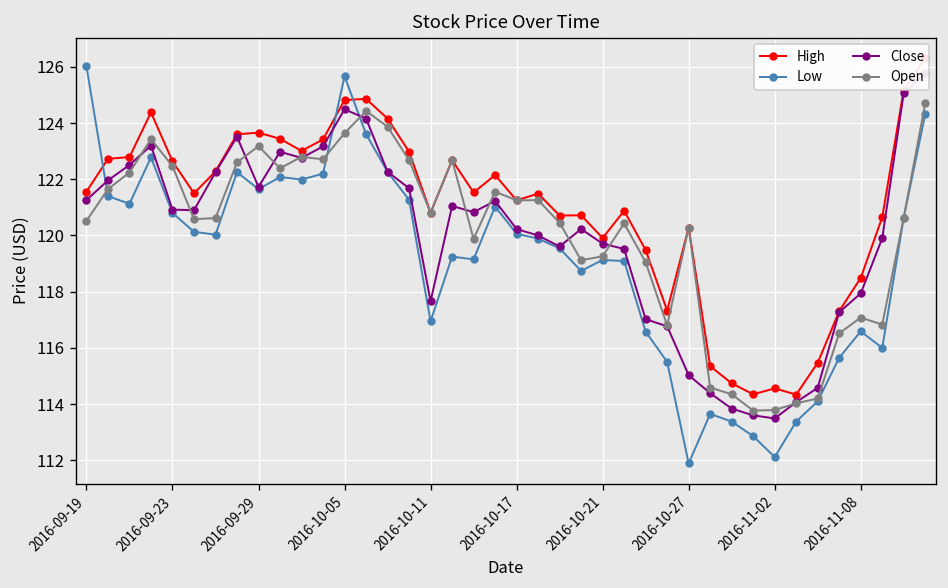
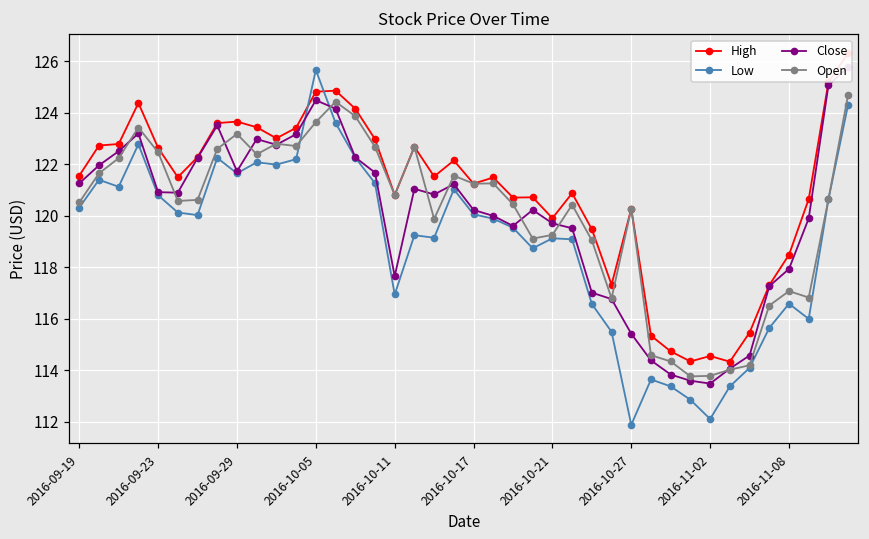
  {
    "High": {
      "2016-09-19": 121.6,
      "2016-09-23": 122.6,
      "2016-09-29": 123.7,
      "2016-10-05": 124.8,
      "2016-10-21": 119.9,
      "2016-11-02": 114.6,
      "2016-11-08": 118.5
    },
    "Low": {
-     "2016-09-19": 126.0,
+     "2016-09-19": 120.3,
      "2016-09-23": 120.8,
      "2016-10-05": 125.7,
      "2016-10-11": 116.9,
      "2016-10-17": 120.1,
      "2016-10-21": 119.1,
      "2016-10-27": 111.9,
      "2016-11-02": 112.1,
      "2016-11-08": 116.6
    },
    "Close": {
      "2016-09-19": 121.3,
      "2016-09-23": 120.9,
      "2016-10-05": 124.5,
      "2016-10-11": 117.7,
      "2016-10-17": 120.2,
      "2016-10-21": 119.7,
-     "2016-10-27": 115.0,
+     "2016-10-27": 115.4,
      "2016-11-02": 113.5,
      "2016-11-08": 117.9
    },
    "Open": {
      "2016-09-19": 120.5,
      "2016-09-23": 122.5,
      "2016-09-29": 123.2,
      "2016-10-05": 123.6,
      "2016-10-21": 119.3,
      "2016-11-02": 113.8,
      "2016-11-08": 117.1
    }
  }
